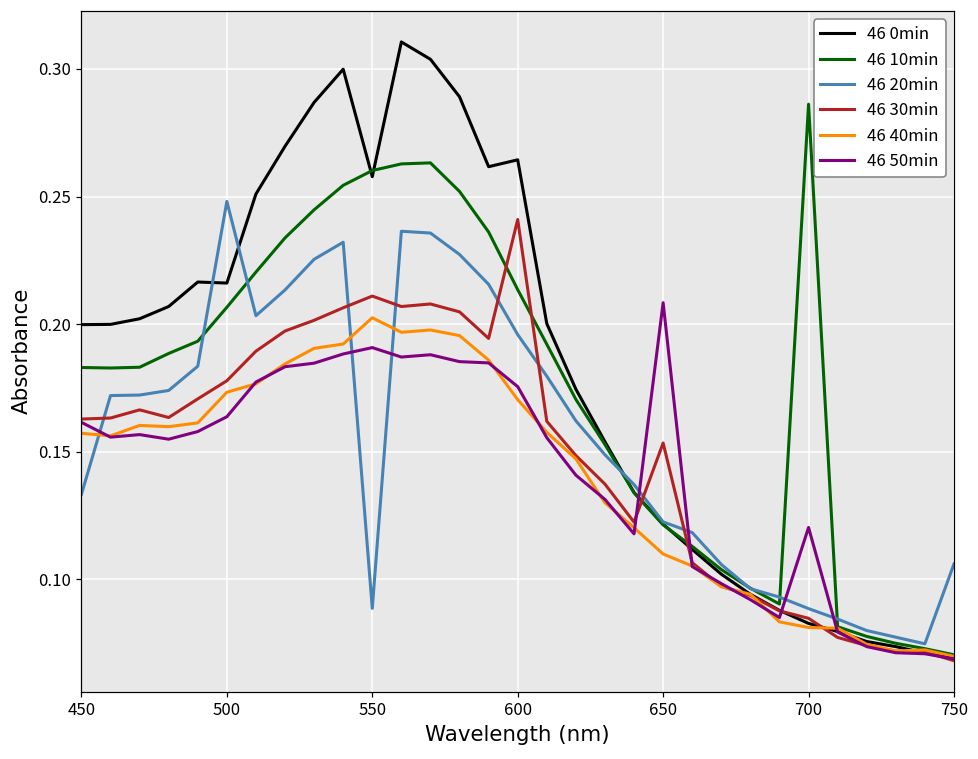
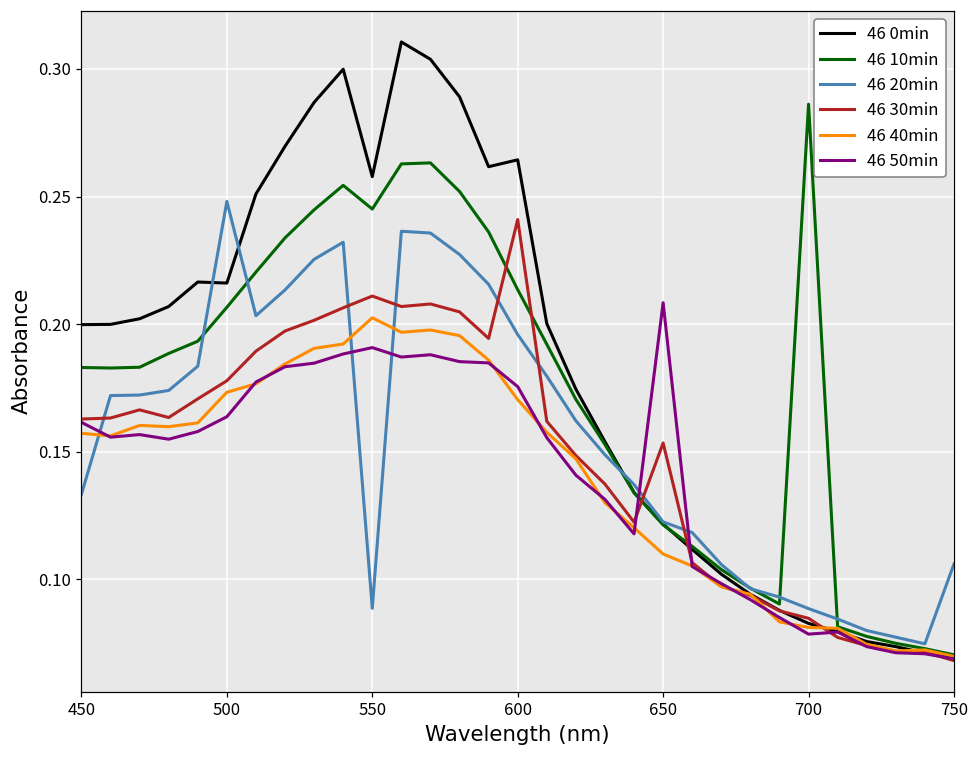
  {
    "46 0min": {
      "450": 0.200,
      "500": 0.216,
      "550": 0.258,
      "600": 0.264,
      "700": 0.083
    },
    "46 10min": {
      "450": 0.183,
      "500": 0.207,
-     "550": 0.260,
+     "550": 0.245,
      "600": 0.214,
      "700": 0.286
    },
    "46 20min": {
      "450": 0.133,
      "500": 0.248,
      "550": 0.089,
      "600": 0.196,
      "700": 0.089,
      "750": 0.106
    },
    "46 30min": {
      "450": 0.163,
      "500": 0.178,
      "550": 0.211,
      "600": 0.241,
      "650": 0.153,
      "700": 0.085
    },
    "46 40min": {
      "450": 0.157,
      "500": 0.173,
      "550": 0.203,
      "600": 0.170,
      "650": 0.110,
      "700": 0.081
    },
    "46 50min": {
      "450": 0.162,
      "500": 0.164,
      "550": 0.191,
      "600": 0.176,
      "650": 0.208,
-     "700": 0.120
+     "700": 0.079
    }
  }
